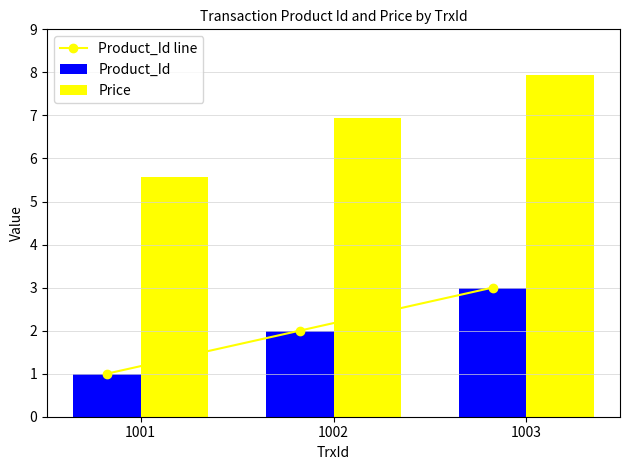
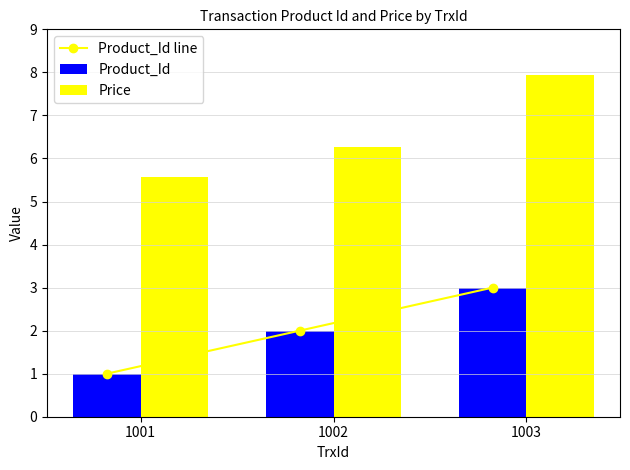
  {
    "Product_Id": {
      "1001": 1.0,
      "1002": 2.0,
      "1003": 3.0
    },
    "Price": {
      "1001": 5.6,
-     "1002": 7.0,
+     "1002": 6.3,
      "1003": 8.0
    }
  }
